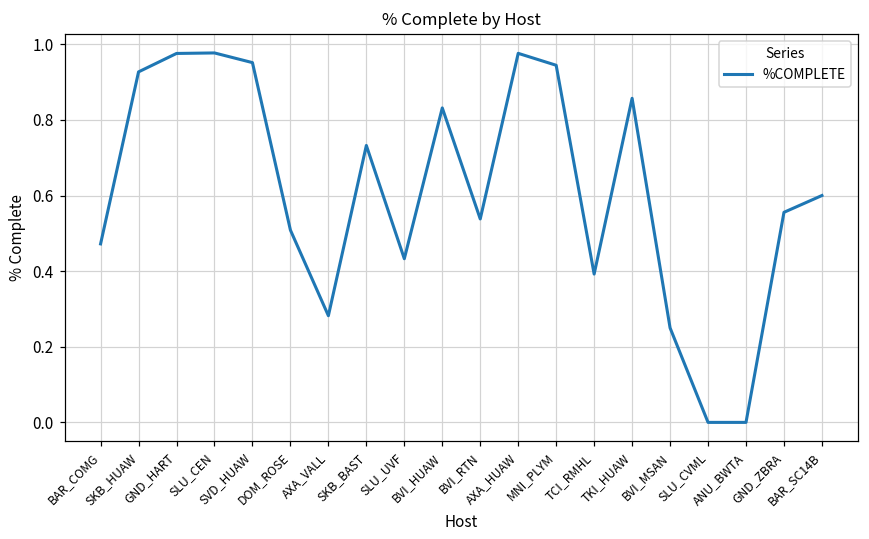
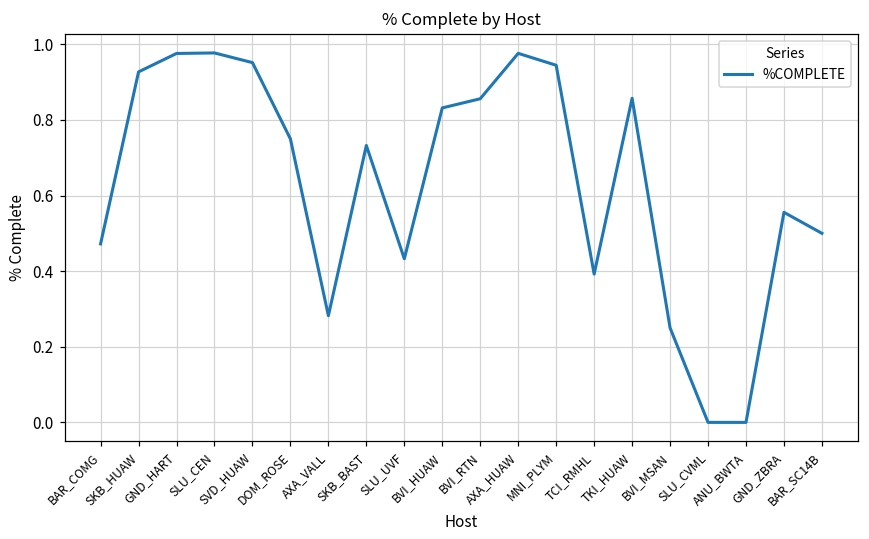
  {
    "BAR_COMG": 0.47,
    "SKB_HUAW": 0.93,
    "GND_HART": 0.98,
    "SLU_CEN": 0.98,
    "SVD_HUAW": 0.95,
-   "DOM_ROSE": 0.51,
+   "DOM_ROSE": 0.75,
    "AXA_VALL": 0.28,
    "SKB_BAST": 0.73,
    "SLU_UVF": 0.43,
    "BVI_HUAW": 0.83,
-   "BVI_RTN": 0.54,
+   "BVI_RTN": 0.86,
    "AXA_HUAW": 0.98,
    "MNI_PLYM": 0.94,
    "TCI_RMHL": 0.39,
    "TKI_HUAW": 0.86,
    "BVI_MSAN": 0.25,
    "SLU_CVML": 0.00,
    "ANU_BWTA": 0.00,
    "GND_ZBRA": 0.56,
-   "BAR_SC14B": 0.6
+   "BAR_SC14B": 0.5
  }
